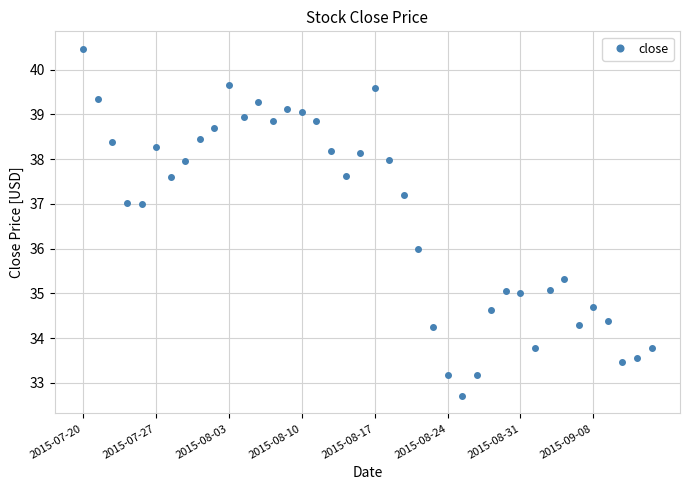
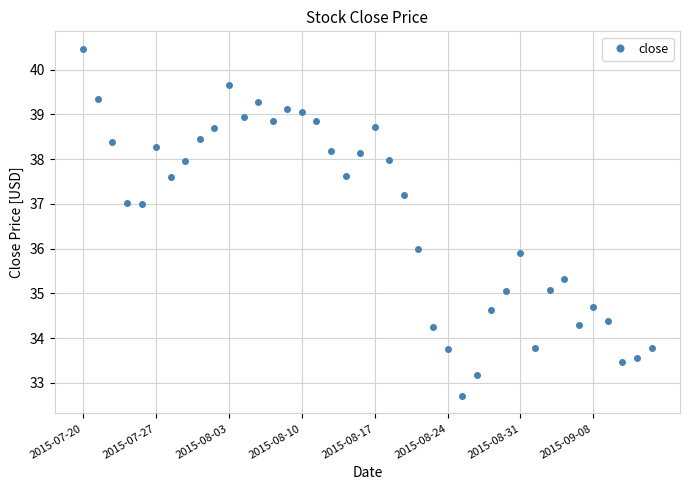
  {
    "2015-07-20": 40.5,
    "2015-07-27": 38.3,
    "2015-08-03": 39.7,
    "2015-08-10": 39.1,
-   "2015-08-17": 39.6,
-   "2015-08-24": 33.2,
-   "2015-08-31": 35.0,
+   "2015-08-17": 38.7,
+   "2015-08-24": 33.8,
+   "2015-08-31": 35.9,
    "2015-09-08": 34.7
  }
